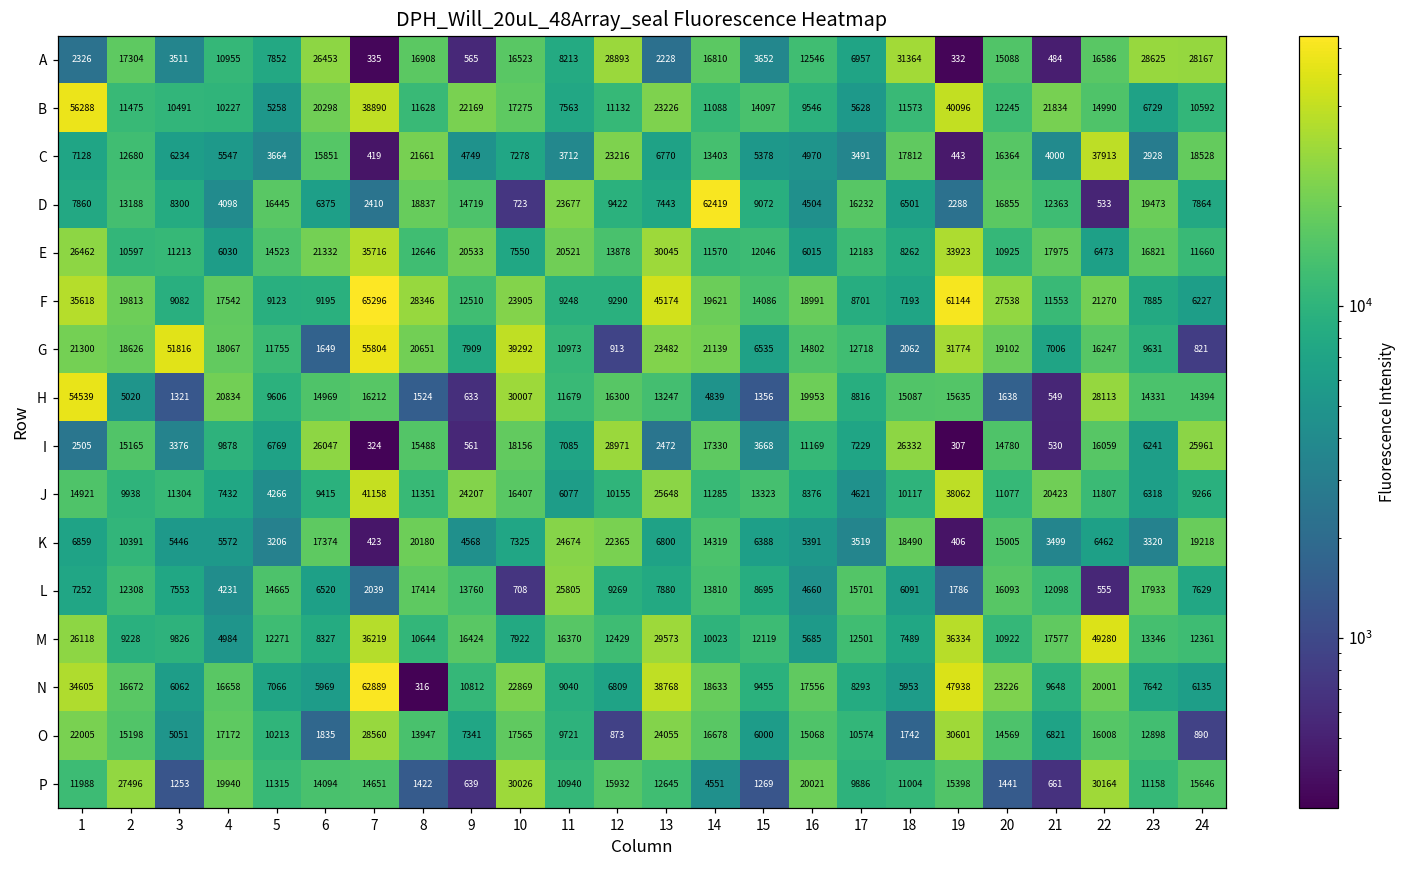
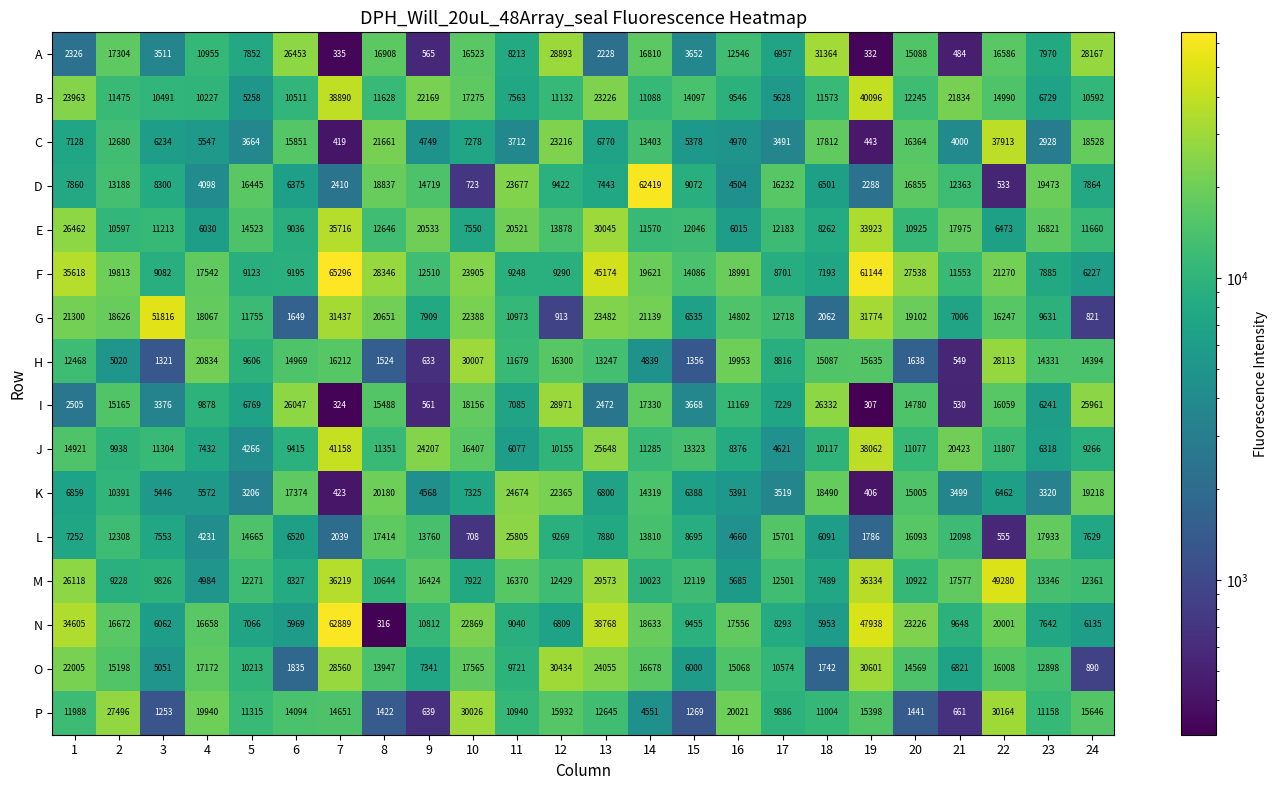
  {
    "A": {
      "1": 2326,
      "2": 17304,
      "3": 3511,
      "4": 10955,
      "5": 7852,
      "6": 26453,
      "7": 335,
      "8": 16908,
      "9": 565,
      "10": 16523,
      "11": 8213,
      "12": 28893,
      "13": 2228,
      "14": 16810,
      "15": 3652,
      "16": 12546,
      "17": 6957,
      "18": 31364,
      "19": 332,
      "20": 15088,
      "21": 484,
      "22": 16586,
-     "23": 28625,
+     "23": 7970,
      "24": 28167
    },
    "B": {
-     "1": 56288,
+     "1": 23963,
      "2": 11475,
      "3": 10491,
      "4": 10227,
      "5": 5258,
-     "6": 20298,
+     "6": 10511,
      "7": 38890,
      "8": 11628,
      "9": 22169,
      "10": 17275,
      "11": 7563,
      "12": 11132,
      "13": 23226,
      "14": 11088,
      "15": 14097,
      "16": 9546,
      "17": 5628,
      "18": 11573,
      "19": 40096,
      "20": 12245,
      "21": 21834,
      "22": 14990,
      "23": 6729,
      "24": 10592
    },
    "E": {
      "1": 26462,
      "2": 10597,
      "3": 11213,
      "4": 6030,
      "5": 14523,
-     "6": 21332,
+     "6": 9036,
      "7": 35716,
      "8": 12646,
      "9": 20533,
      "10": 7550,
      "11": 20521,
      "12": 13878,
      "13": 30045,
      "14": 11570,
      "15": 12046,
      "16": 6015,
      "17": 12183,
      "18": 8262,
      "19": 33923,
      "20": 10925,
      "21": 17975,
      "22": 6473,
      "23": 16821,
      "24": 11660
    },
    "G": {
      "1": 21300,
      "2": 18626,
      "3": 51816,
      "4": 18067,
      "5": 11755,
      "6": 1649,
-     "7": 55804,
+     "7": 31437,
      "8": 20651,
      "9": 7909,
-     "10": 39292,
+     "10": 22388,
      "11": 10973,
      "12": 913,
      "13": 23482,
      "14": 21139,
      "15": 6535,
      "16": 14802,
      "17": 12718,
      "18": 2062,
      "19": 31774,
      "20": 19102,
      "21": 7006,
      "22": 16247,
      "23": 9631,
      "24": 821
    },
    "H": {
-     "1": 54539,
+     "1": 12468,
      "2": 5020,
      "3": 1321,
      "4": 20834,
      "5": 9606,
      "6": 14969,
      "7": 16212,
      "8": 1524,
      "9": 633,
      "10": 30007,
      "11": 11679,
      "12": 16300,
      "13": 13247,
      "14": 4839,
      "15": 1356,
      "16": 19953,
      "17": 8816,
      "18": 15087,
      "19": 15635,
      "20": 1638,
      "21": 549,
      "22": 28113,
      "23": 14331,
      "24": 14394
    },
    "O": {
      "1": 22005,
      "2": 15198,
      "3": 5051,
      "4": 17172,
      "5": 10213,
      "6": 1835,
      "7": 28560,
      "8": 13947,
      "9": 7341,
      "10": 17565,
      "11": 9721,
-     "12": 873,
+     "12": 30434,
      "13": 24055,
      "14": 16678,
      "15": 6000,
      "16": 15068,
      "17": 10574,
      "18": 1742,
      "19": 30601,
      "20": 14569,
      "21": 6821,
      "22": 16008,
      "23": 12898,
      "24": 890
    }
  }
